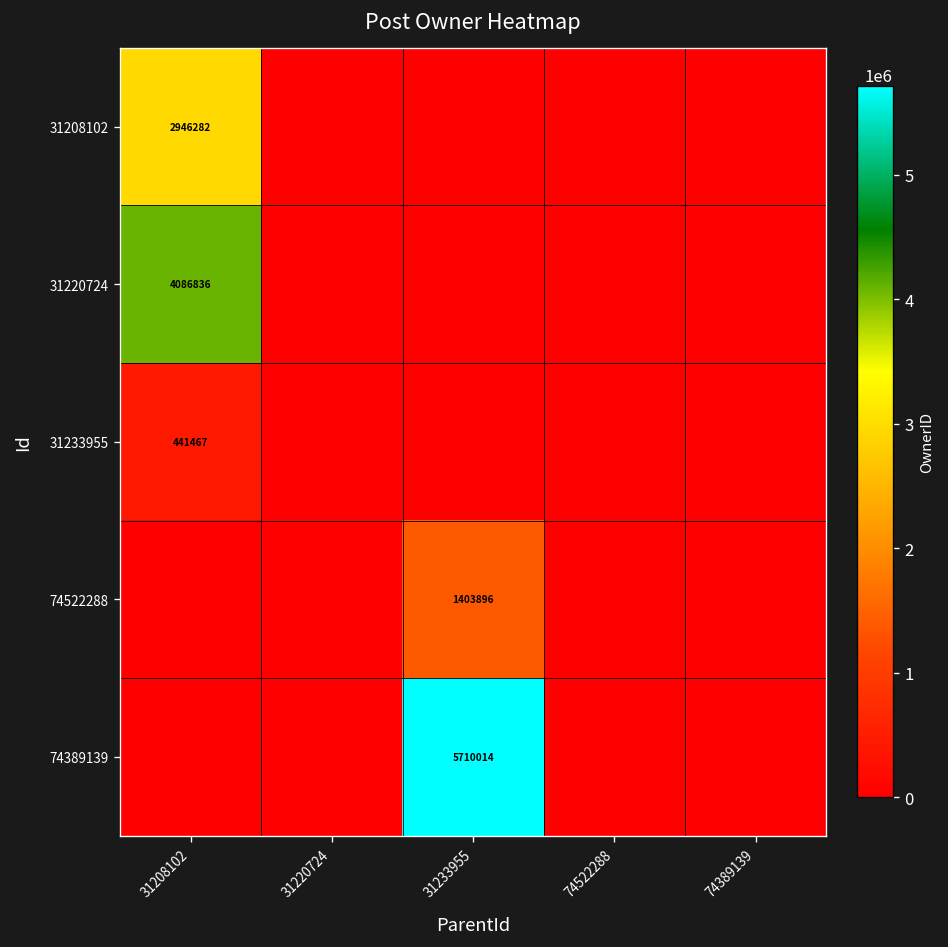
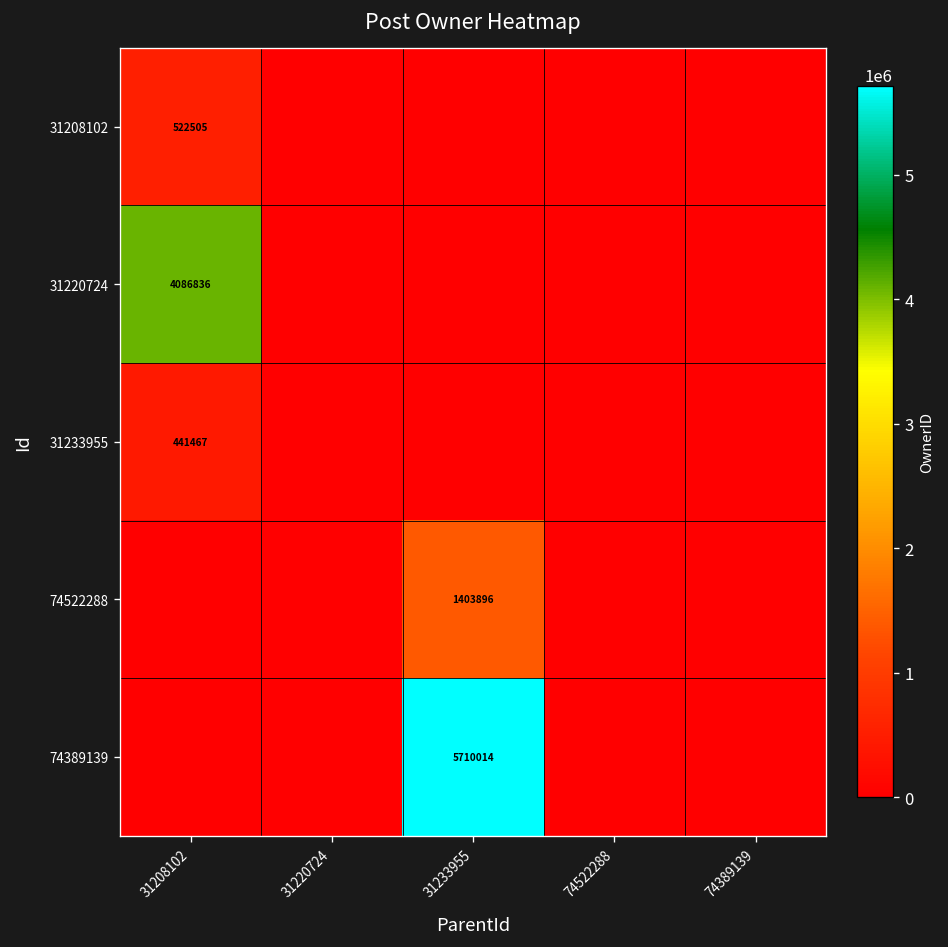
  {
    "31208102": {
-     "31208102": 2946282
+     "31208102": 522505
    },
    "31220724": {
      "31208102": 4086836
    },
    "31233955": {
      "31208102": 441467
    },
    "74522288": {
      "31233955": 1403896
    },
    "74389139": {
      "31233955": 5710014
    }
  }
